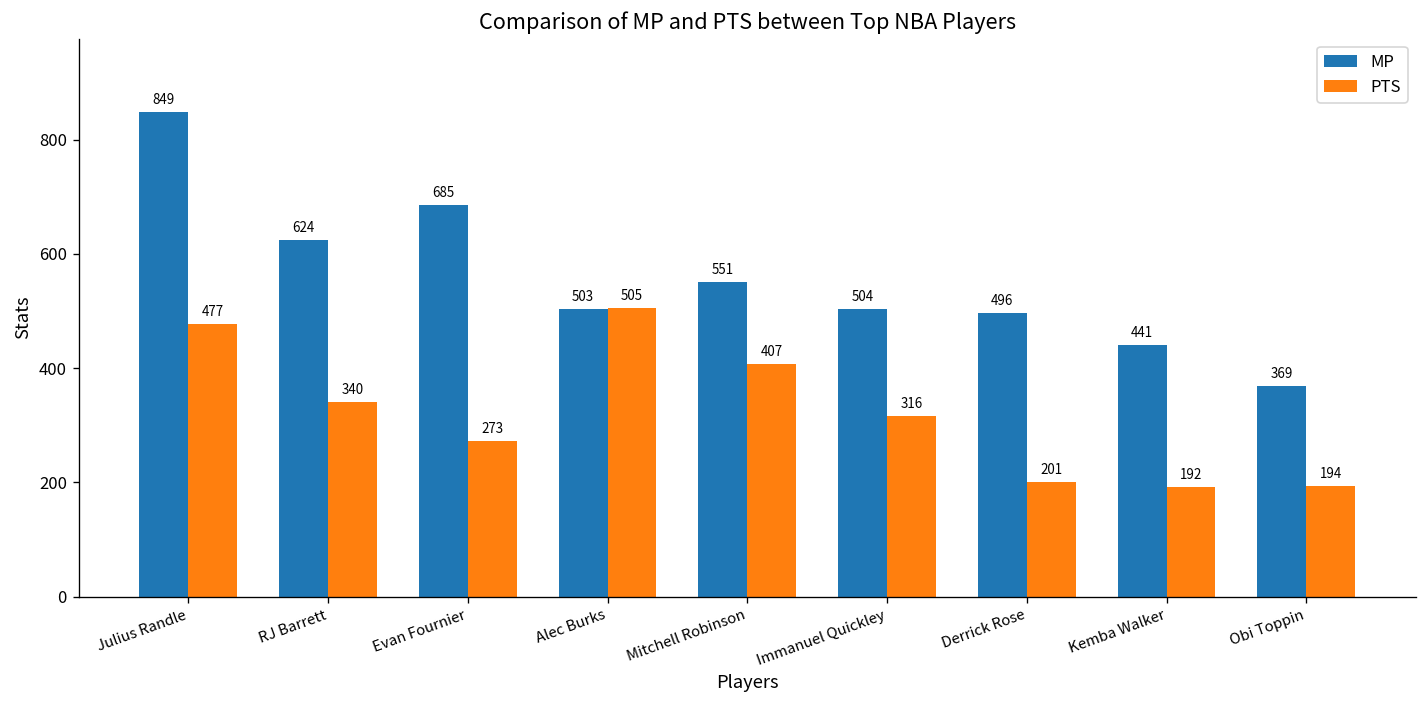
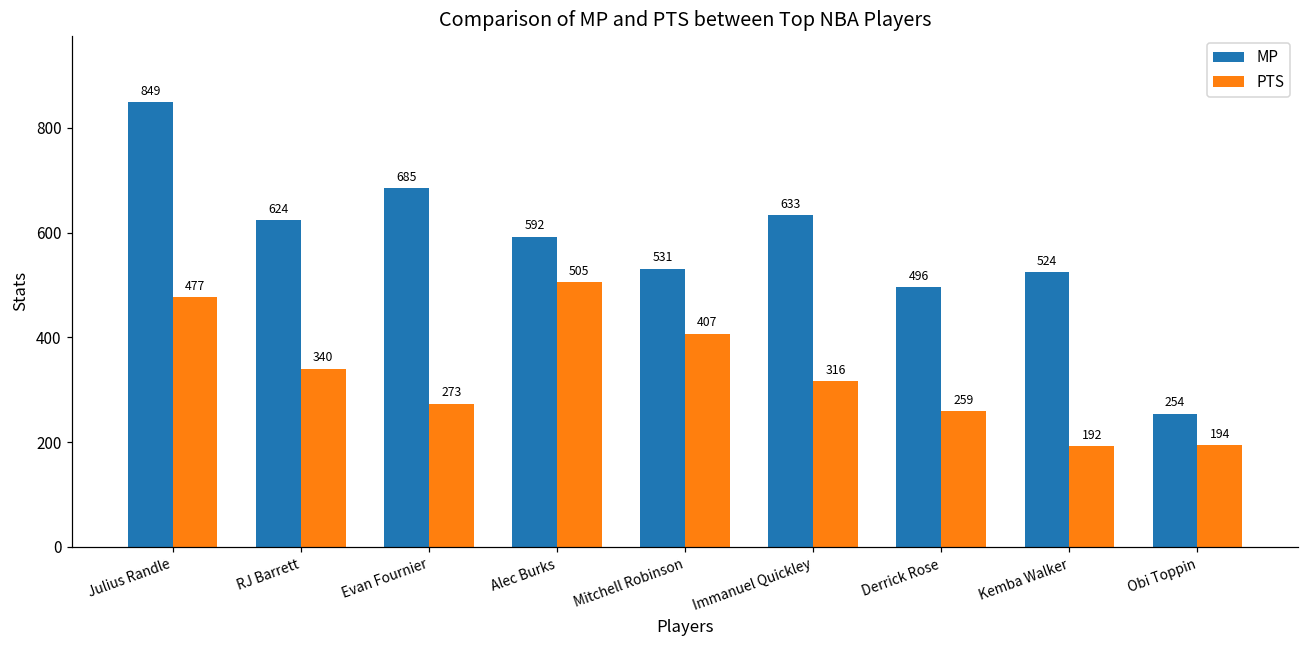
  {
    "MP": {
      "Julius Randle": 849,
      "RJ Barrett": 624,
      "Evan Fournier": 685,
-     "Alec Burks": 503,
-     "Mitchell Robinson": 551,
-     "Immanuel Quickley": 504,
+     "Alec Burks": 592,
+     "Mitchell Robinson": 531,
+     "Immanuel Quickley": 633,
      "Derrick Rose": 496,
-     "Kemba Walker": 441,
-     "Obi Toppin": 369
+     "Kemba Walker": 524,
+     "Obi Toppin": 254
    },
    "PTS": {
      "Julius Randle": 477,
      "RJ Barrett": 340,
      "Evan Fournier": 273,
      "Alec Burks": 505,
      "Mitchell Robinson": 407,
      "Immanuel Quickley": 316,
-     "Derrick Rose": 201,
+     "Derrick Rose": 259,
      "Kemba Walker": 192,
      "Obi Toppin": 194
    }
  }
